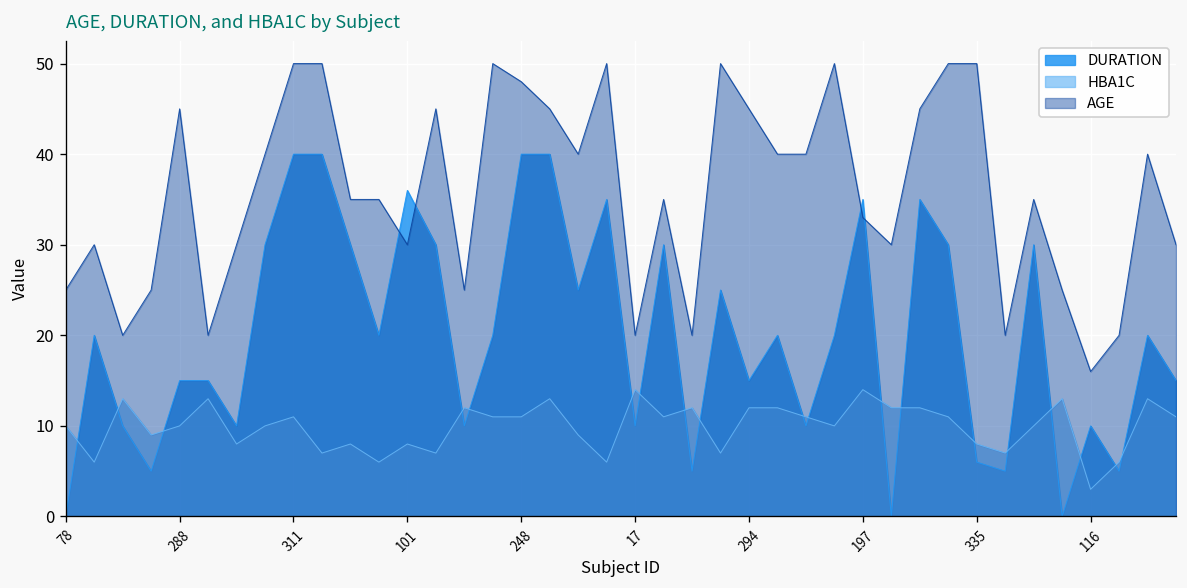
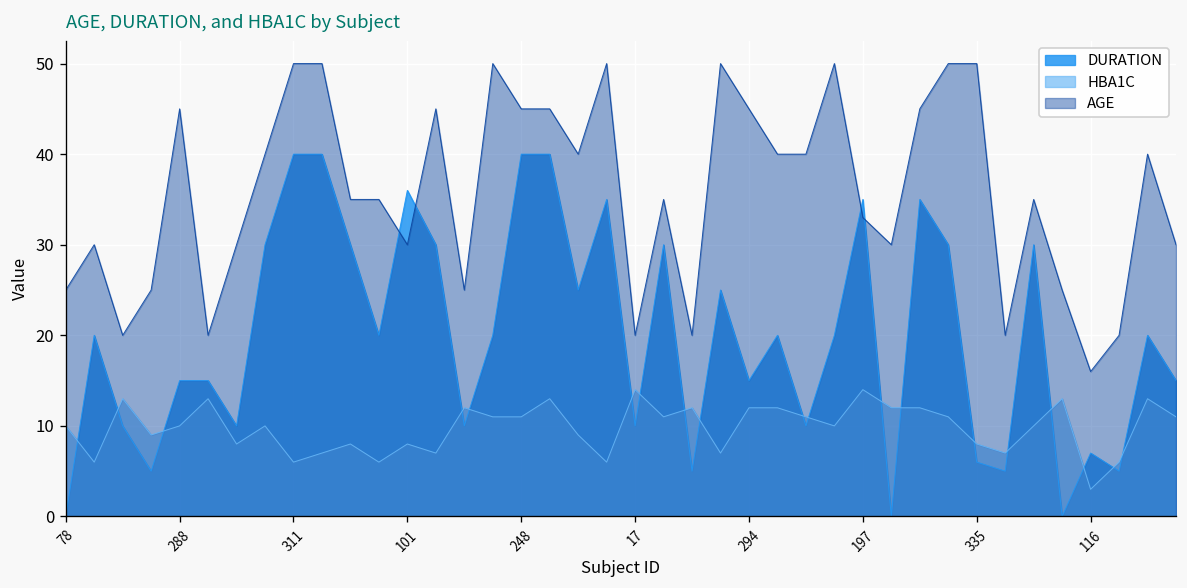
  {
    "DURATION": {
      "78": 0,
      "288": 15,
      "311": 40,
      "101": 36,
      "248": 40,
      "294": 15,
      "197": 35,
      "335": 6,
-     "116": 10
+     "116": 7
    },
    "HBA1C": {
      "78": 10,
      "288": 10,
-     "311": 11,
+     "311": 6,
      "101": 8,
      "248": 11,
      "294": 12,
      "197": 14,
      "335": 8,
      "116": 3
    },
    "AGE": {
      "78": 25,
      "288": 45,
      "311": 50,
      "101": 30,
-     "248": 48,
+     "248": 45,
      "294": 45,
      "197": 33,
      "335": 50,
      "116": 16
    }
  }
